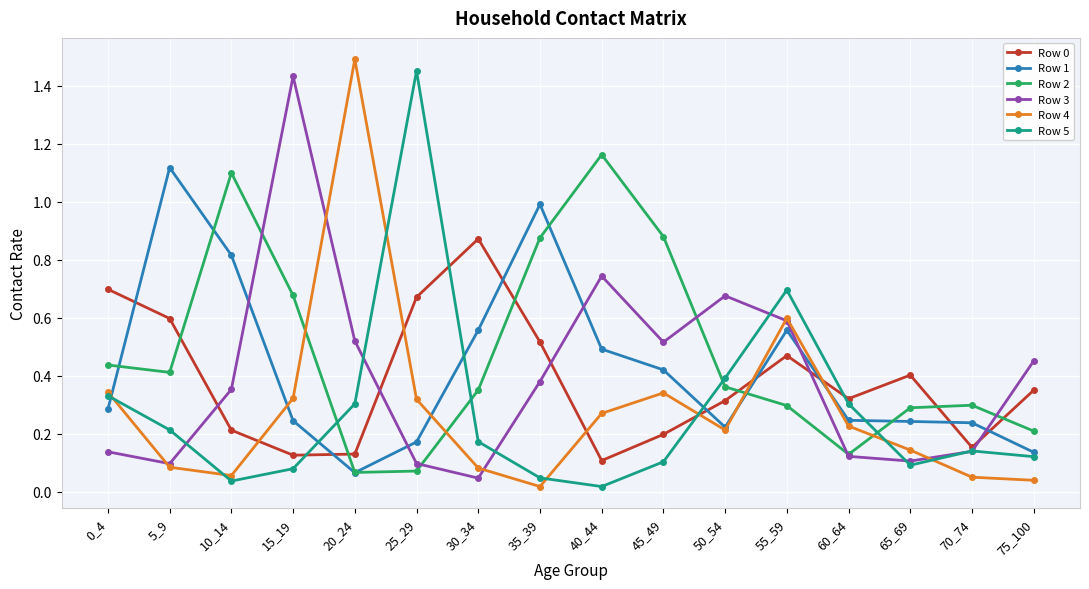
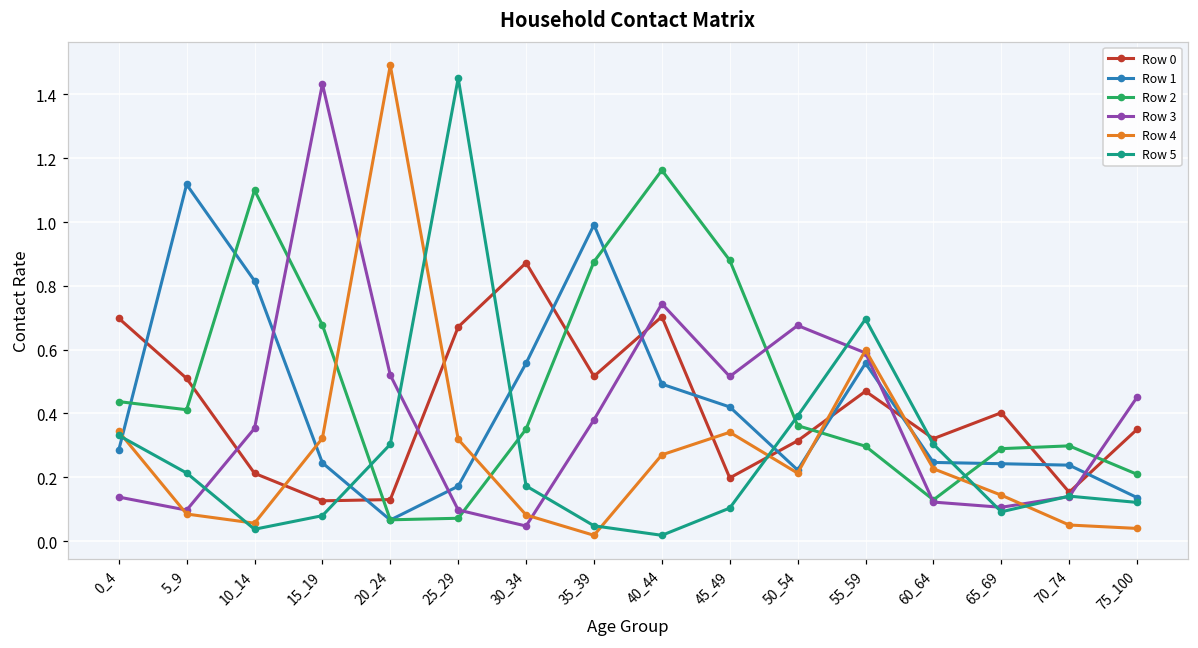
  {
    "Row 0": {
      "0_4": 0.70,
-     "5_9": 0.60,
+     "5_9": 0.51,
      "10_14": 0.21,
      "15_19": 0.13,
      "20_24": 0.13,
      "25_29": 0.67,
      "30_34": 0.87,
      "35_39": 0.52,
-     "40_44": 0.11,
+     "40_44": 0.70,
      "45_49": 0.20,
      "50_54": 0.31,
      "55_59": 0.47,
      "60_64": 0.32,
      "65_69": 0.40,
      "70_74": 0.15,
      "75_100": 0.35
    },
    "Row 1": {
      "0_4": 0.29,
      "5_9": 1.12,
      "10_14": 0.82,
      "15_19": 0.25,
      "25_29": 0.17,
      "30_34": 0.56,
      "35_39": 0.99,
      "40_44": 0.49,
      "45_49": 0.42,
      "50_54": 0.22,
      "55_59": 0.56,
      "60_64": 0.25,
      "65_69": 0.24,
      "70_74": 0.24,
      "75_100": 0.14
    },
    "Row 3": {
      "0_4": 0.14,
      "5_9": 0.10,
      "10_14": 0.35,
      "15_19": 1.43,
      "20_24": 0.52,
      "25_29": 0.10,
      "30_34": 0.05,
      "35_39": 0.38,
      "40_44": 0.74,
      "45_49": 0.52,
      "50_54": 0.68,
      "55_59": 0.59,
      "65_69": 0.11,
      "75_100": 0.45
    },
    "Row 4": {
      "0_4": 0.34,
      "5_9": 0.08,
      "10_14": 0.06,
      "15_19": 0.32,
      "20_24": 1.49,
      "25_29": 0.32,
      "30_34": 0.08,
      "35_39": 0.02,
      "40_44": 0.27,
      "45_49": 0.34,
      "50_54": 0.21,
      "55_59": 0.60,
      "60_64": 0.23,
      "65_69": 0.14,
      "70_74": 0.05,
      "75_100": 0.04
    }
  }
